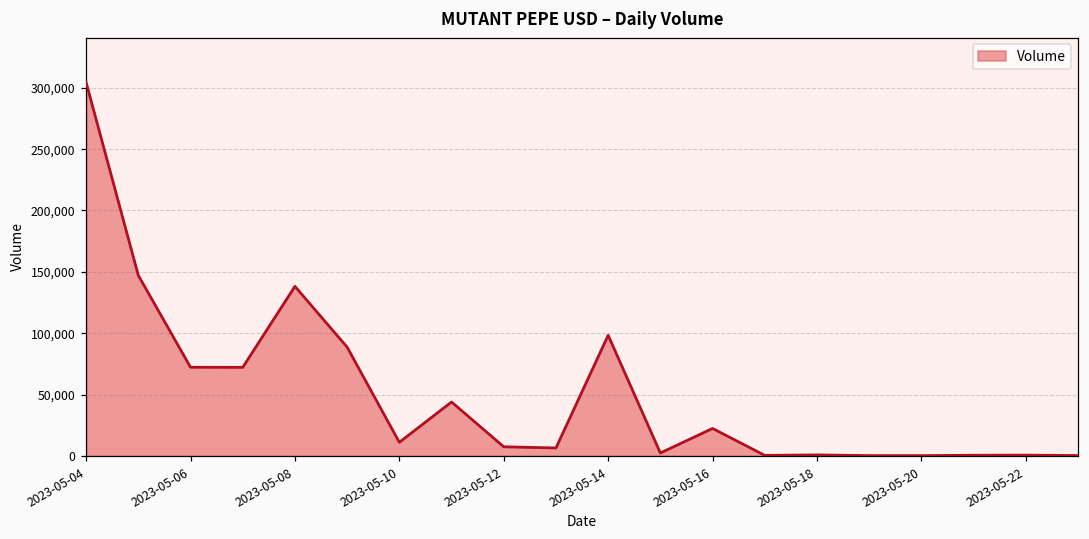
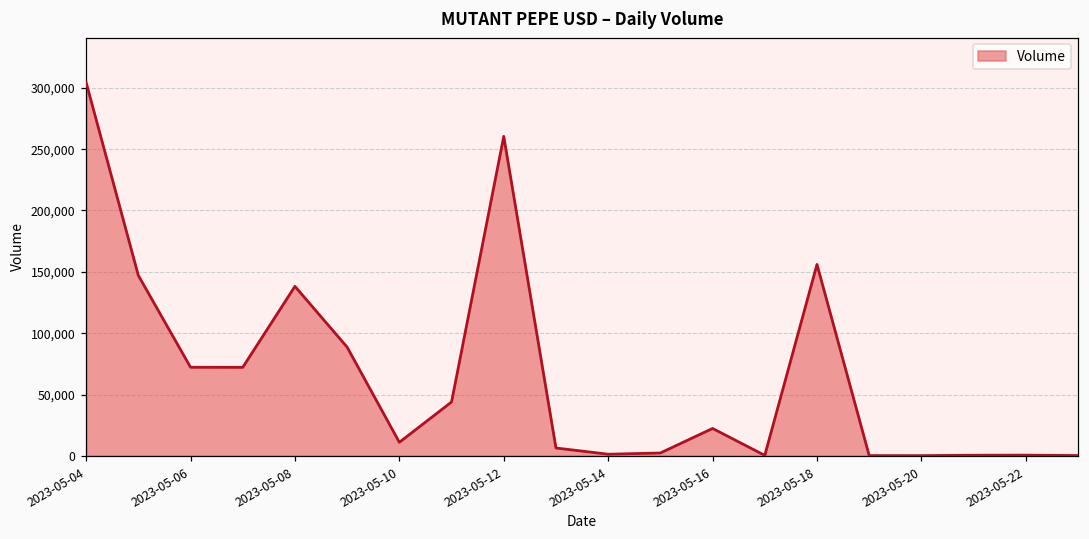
  {
    "2023-05-04": "304,000",
    "2023-05-06": "72,000",
    "2023-05-08": "138,000",
    "2023-05-10": "11,000",
-   "2023-05-12": "7,000",
-   "2023-05-14": "98,000",
+   "2023-05-12": "260,000",
+   "2023-05-14": "1,000",
    "2023-05-16": "22,000",
-   "2023-05-18": "1,000",
+   "2023-05-18": "156,000",
    "2023-05-20": "0",
    "2023-05-22": "1,000"
  }
